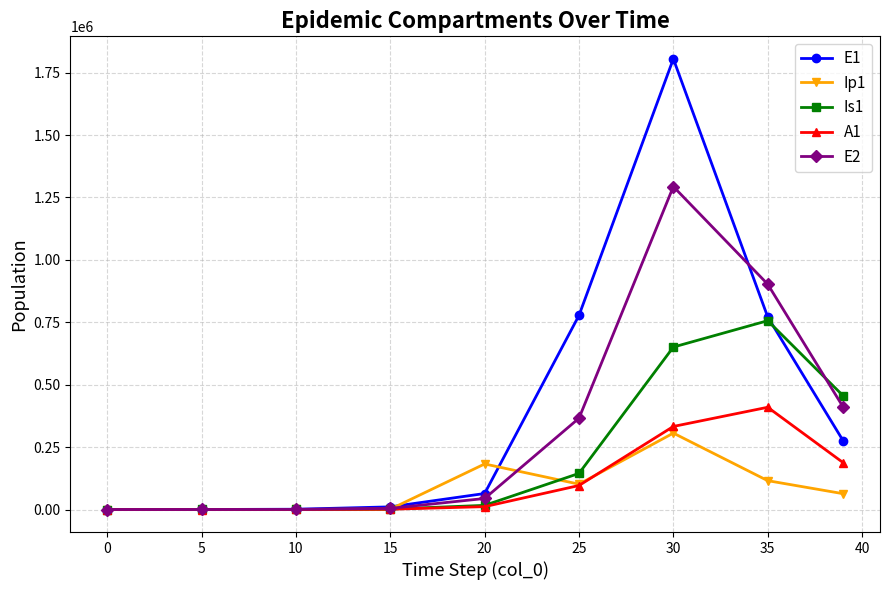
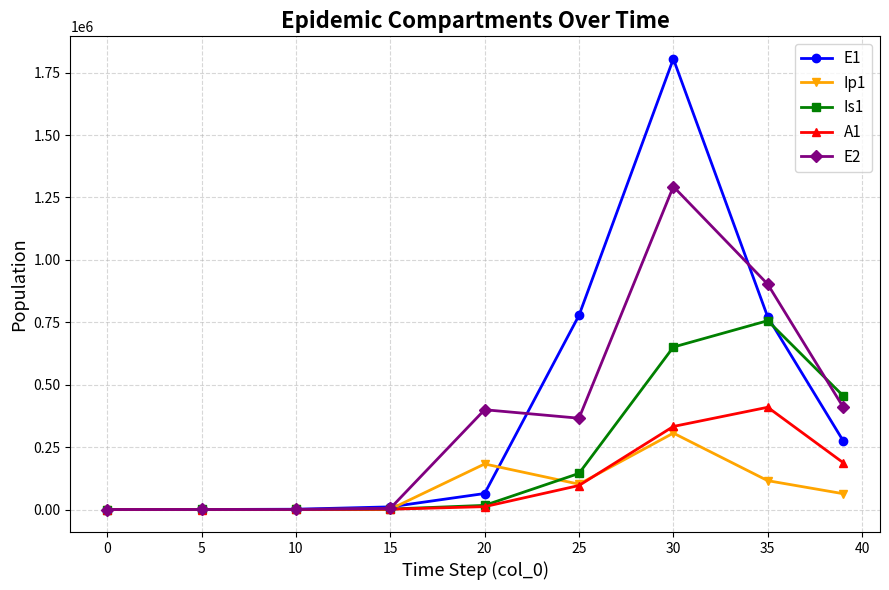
  {
    "E1": {
      "20": 60000,
      "25": 780000,
      "30": 1810000,
      "35": 770000
    },
    "Ip1": {
      "20": 180000,
      "30": 310000,
      "35": 120000
    },
    "Is1": {
      "25": 140000,
      "30": 650000,
      "35": 760000
    },
    "A1": {
      "30": 330000,
      "35": 410000
    },
    "E2": {
-     "20": 40000,
+     "20": 400000,
      "25": 370000,
      "30": 1290000,
      "35": 900000
    }
  }
